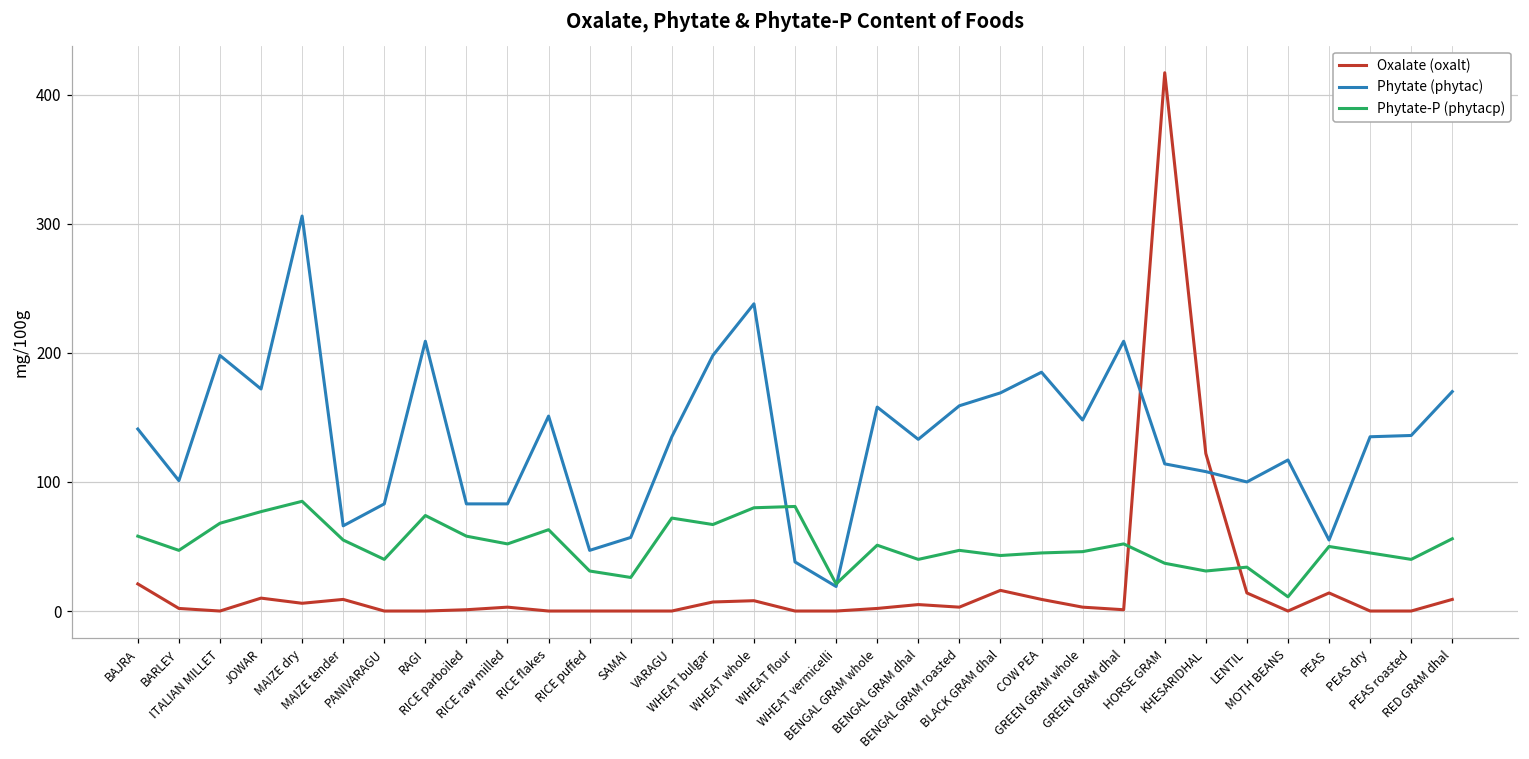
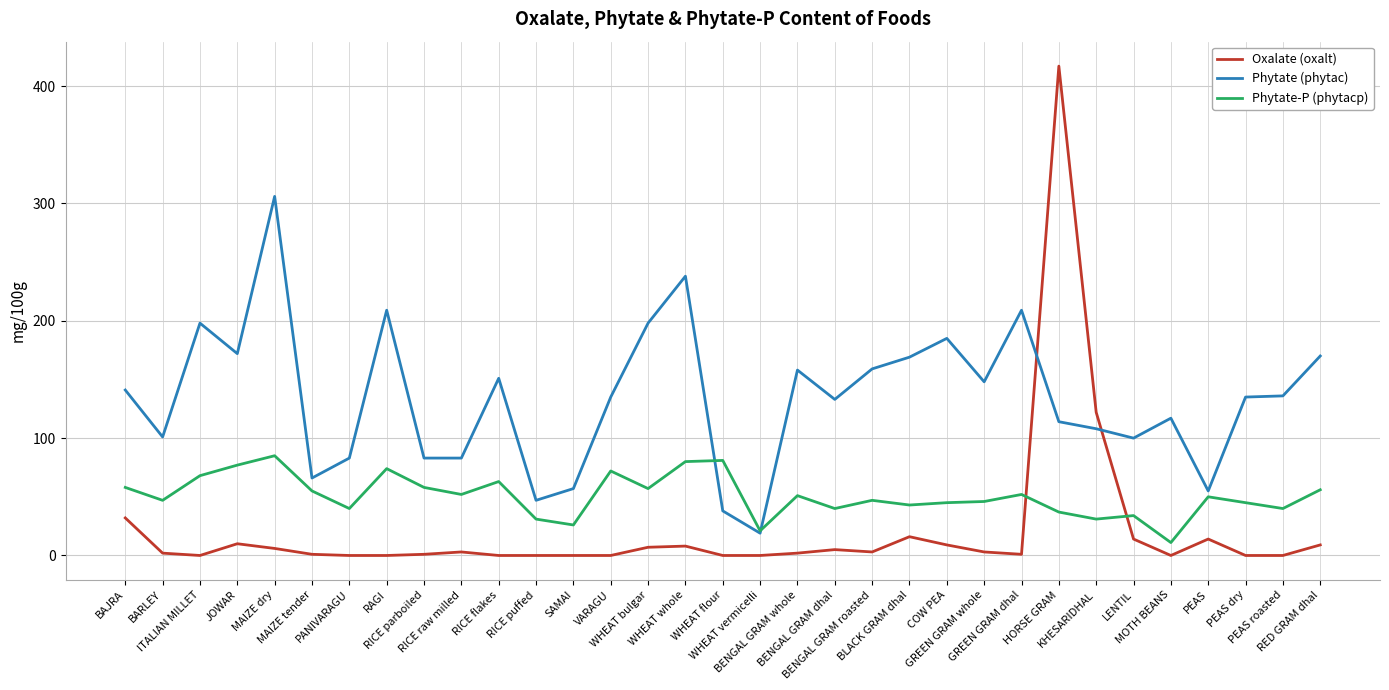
  {
    "Oxalate (oxalt)": {
-     "BAJRA": 21,
+     "BAJRA": 32,
      "BARLEY": 2,
      "ITALIAN MILLET": 0,
      "JOWAR": 10,
      "MAIZE dry": 6,
-     "MAIZE tender": 9,
+     "MAIZE tender": 1,
      "PANIVARAGU": 0,
      "RAGI": 0,
      "RICE parboiled": 1,
      "RICE raw milled": 3,
      "RICE flakes": 0,
      "RICE puffed": 0,
      "SAMAI": 0,
      "VARAGU": 0,
      "WHEAT bulgar": 7,
      "WHEAT whole": 8,
      "WHEAT flour": 0,
      "WHEAT vermicelli": 0,
      "BENGAL GRAM whole": 2,
      "BENGAL GRAM dhal": 5,
      "BENGAL GRAM roasted": 3,
      "BLACK GRAM dhal": 16,
      "COW PEA": 9,
      "GREEN GRAM whole": 3,
      "GREEN GRAM dhal": 1,
      "HORSE GRAM": 417,
      "KHESARIDHAL": 122,
      "LENTIL": 14,
      "MOTH BEANS": 0,
      "PEAS": 14,
      "PEAS dry": 0,
      "PEAS roasted": 0,
      "RED GRAM dhal": 9
    },
    "Phytate (phytac)": {
      "BAJRA": 141,
      "BARLEY": 101,
      "ITALIAN MILLET": 198,
      "JOWAR": 172,
      "MAIZE dry": 306,
      "MAIZE tender": 66,
      "PANIVARAGU": 83,
      "RAGI": 209,
      "RICE parboiled": 83,
      "RICE raw milled": 83,
      "RICE flakes": 151,
      "RICE puffed": 47,
      "SAMAI": 57,
      "VARAGU": 135,
      "WHEAT bulgar": 198,
      "WHEAT whole": 238,
      "WHEAT flour": 38,
      "BENGAL GRAM whole": 158,
      "BENGAL GRAM dhal": 133,
      "BENGAL GRAM roasted": 159,
      "BLACK GRAM dhal": 169,
      "COW PEA": 185,
      "GREEN GRAM whole": 148,
      "GREEN GRAM dhal": 209,
      "HORSE GRAM": 114,
      "KHESARIDHAL": 108,
      "LENTIL": 100,
      "MOTH BEANS": 117,
      "PEAS": 55,
      "PEAS dry": 135,
      "PEAS roasted": 136,
      "RED GRAM dhal": 170
    },
    "Phytate-P (phytacp)": {
      "BAJRA": 58,
      "BARLEY": 47,
      "ITALIAN MILLET": 68,
      "JOWAR": 77,
      "MAIZE dry": 85,
      "MAIZE tender": 55,
      "PANIVARAGU": 40,
      "RAGI": 74,
      "RICE parboiled": 58,
      "RICE raw milled": 52,
      "RICE flakes": 63,
      "RICE puffed": 31,
      "SAMAI": 26,
      "VARAGU": 72,
-     "WHEAT bulgar": 67,
+     "WHEAT bulgar": 57,
      "WHEAT whole": 80,
      "WHEAT flour": 81,
      "BENGAL GRAM whole": 51,
      "BENGAL GRAM dhal": 40,
      "BENGAL GRAM roasted": 47,
      "BLACK GRAM dhal": 43,
      "COW PEA": 45,
      "GREEN GRAM whole": 46,
      "GREEN GRAM dhal": 52,
      "HORSE GRAM": 37,
      "KHESARIDHAL": 31,
      "LENTIL": 34,
      "MOTH BEANS": 11,
      "PEAS": 50,
      "PEAS dry": 45,
      "PEAS roasted": 40,
      "RED GRAM dhal": 56
    }
  }
